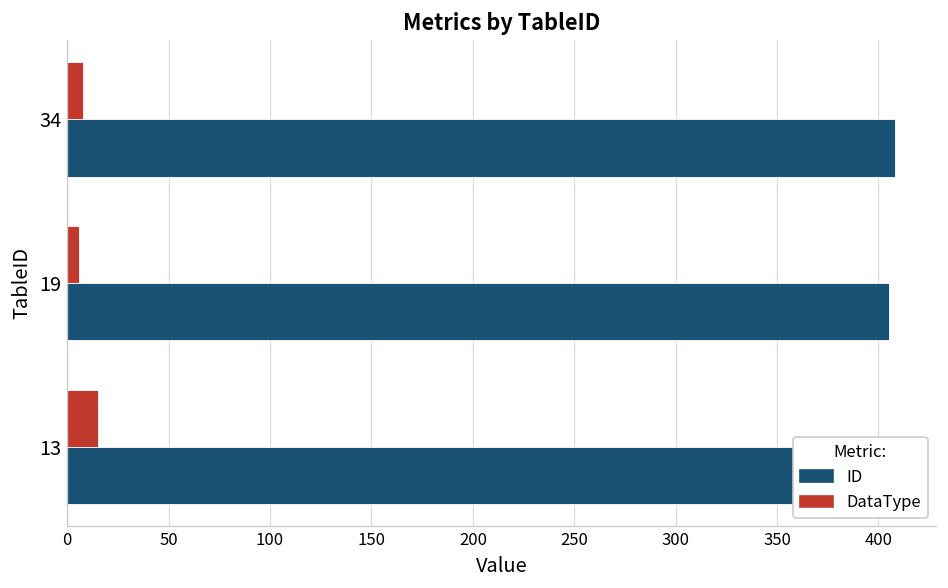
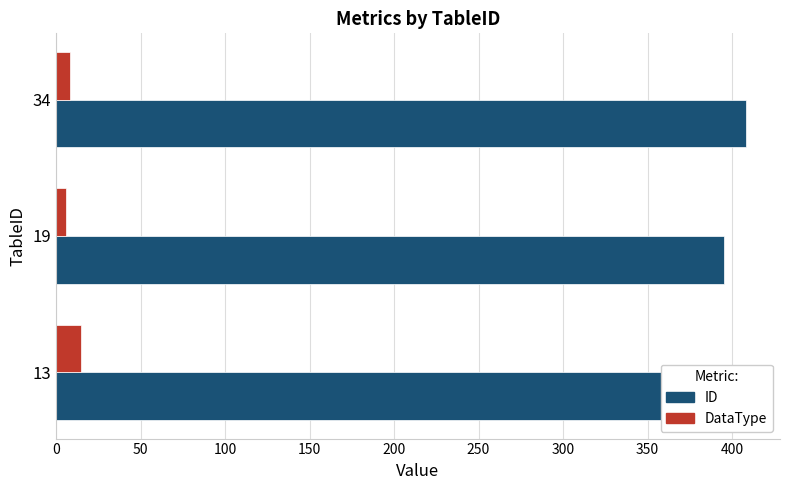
  {
    "ID": {
      "34": 408,
-     "19": 405
+     "19": 395
    },
    "DataType": {
      "34": 8,
      "19": 6,
      "13": 15
    }
  }
